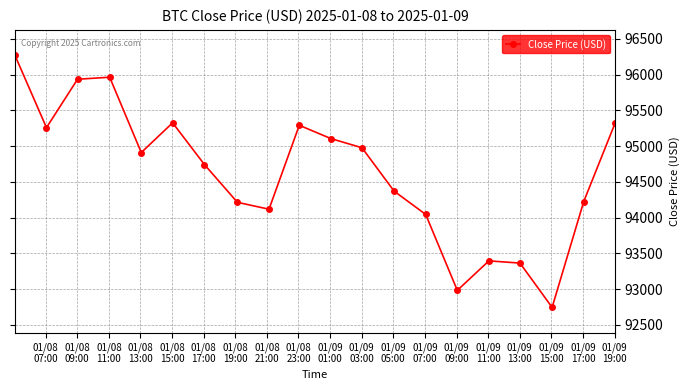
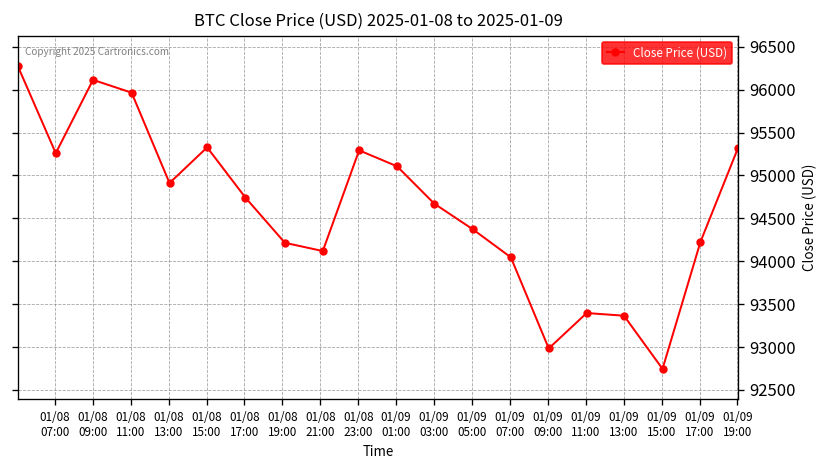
  {
-   "01/08 09:00": 95900,
+   "01/08 09:00": 96100,
    "01/08 15:00": 95300,
-   "01/09 03:00": 95000,
+   "01/09 03:00": 94700,
    "01/09 13:00": 93400,
    "01/09 19:00": 95300
  }
